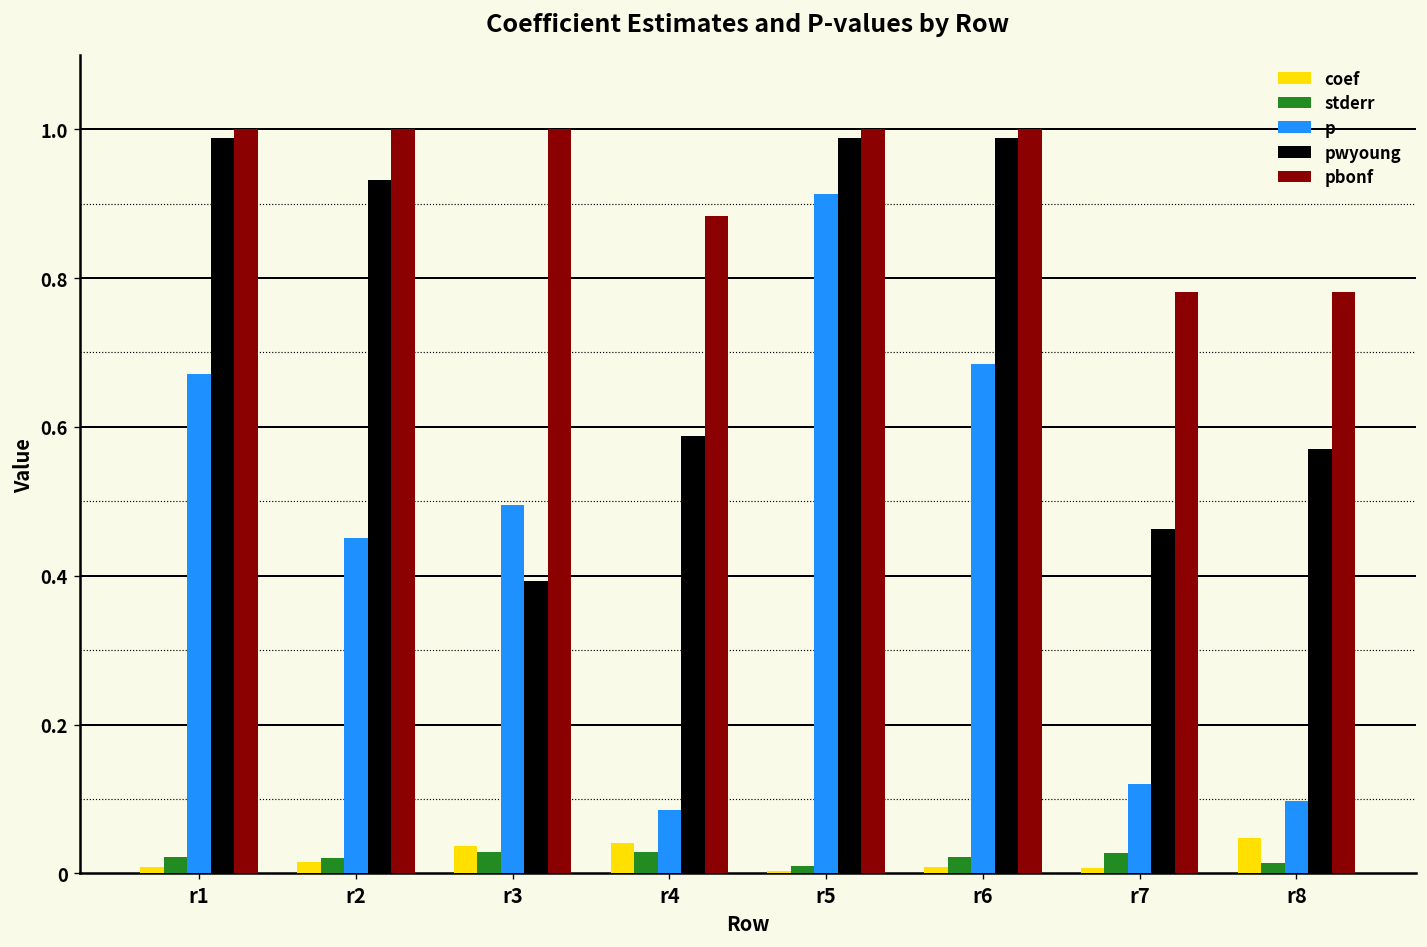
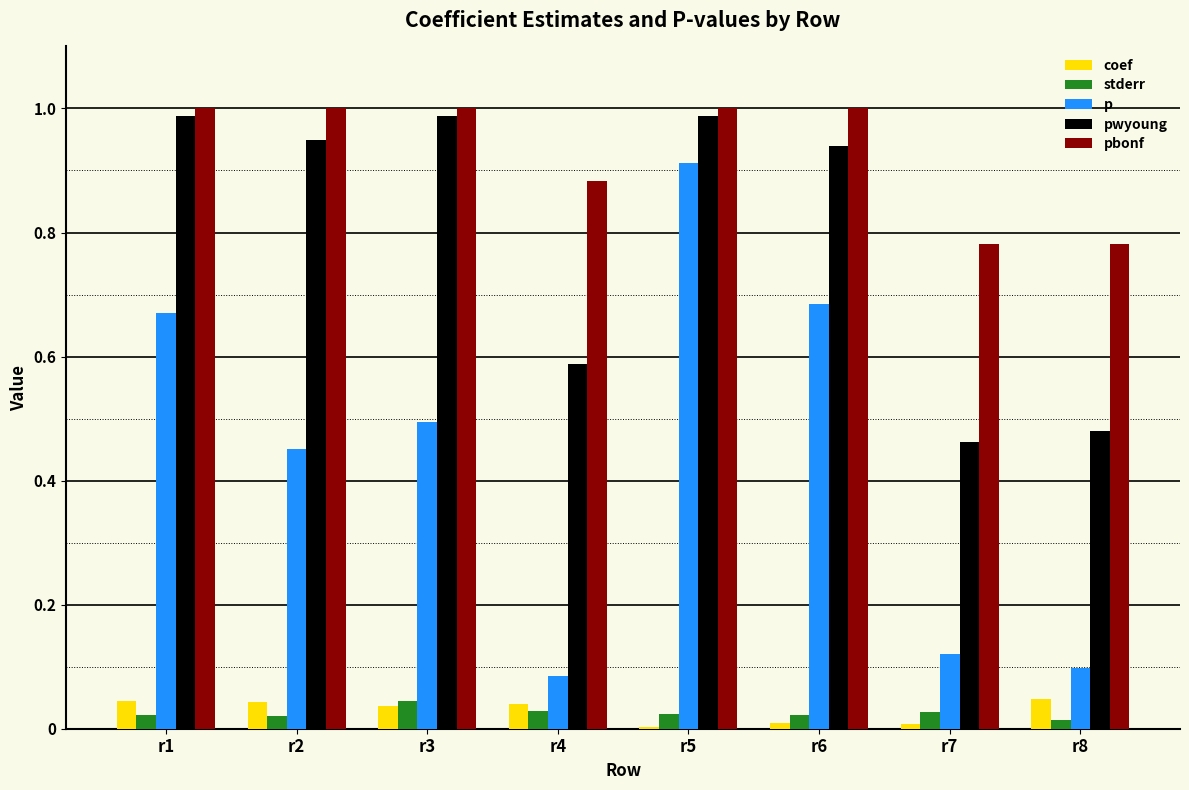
  {
    "coef": {
-     "r1": 0.01,
-     "r2": 0.02,
+     "r1": 0.04,
+     "r2": 0.04,
      "r3": 0.04,
      "r4": 0.04,
      "r6": 0.01,
      "r7": 0.01,
      "r8": 0.05
    },
    "stderr": {
      "r1": 0.02,
      "r2": 0.02,
-     "r3": 0.03,
+     "r3": 0.04,
      "r4": 0.03,
-     "r5": 0.01,
+     "r5": 0.02,
      "r6": 0.02,
      "r7": 0.03,
      "r8": 0.01
    },
    "p": {
      "r1": 0.67,
      "r2": 0.45,
      "r3": 0.50,
      "r4": 0.09,
      "r5": 0.91,
      "r6": 0.68,
      "r7": 0.12,
      "r8": 0.10
    },
    "pwyoung": {
      "r1": 0.99,
-     "r2": 0.93,
-     "r3": 0.39,
+     "r2": 0.95,
+     "r3": 0.99,
      "r4": 0.59,
      "r5": 0.99,
-     "r6": 0.99,
+     "r6": 0.94,
      "r7": 0.46,
-     "r8": 0.57
+     "r8": 0.48
    },
    "pbonf": {
      "r1": 1.00,
      "r2": 1.00,
      "r3": 1.00,
      "r4": 0.88,
      "r5": 1.00,
      "r6": 1.00,
      "r7": 0.78,
      "r8": 0.78
    }
  }
